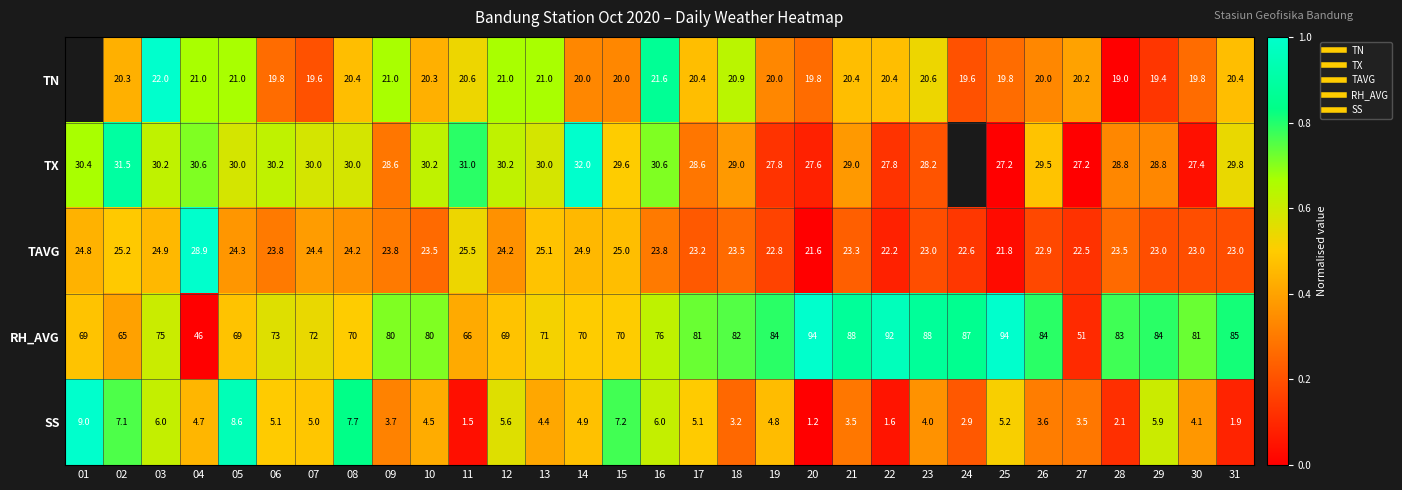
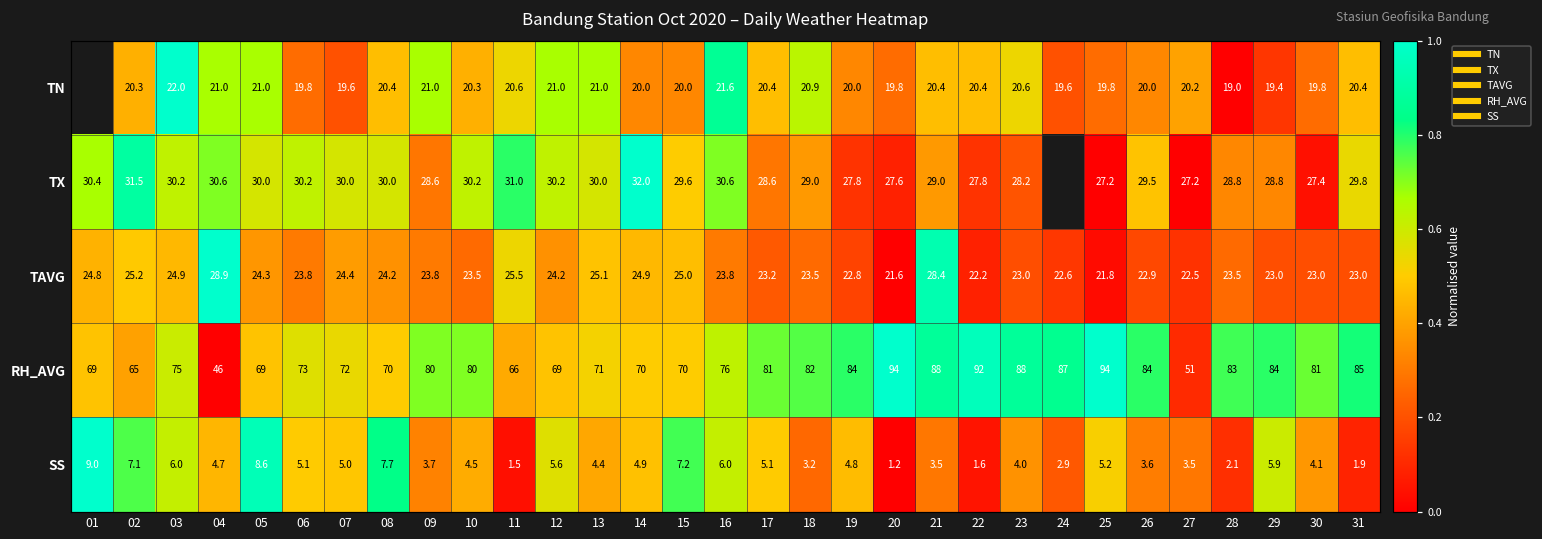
  {
    "TN": {
      "02": 20.3,
      "03": 22.0,
      "04": 21.0,
      "05": 21.0,
      "06": 19.8,
      "07": 19.6,
      "08": 20.4,
      "09": 21.0,
      "10": 20.3,
      "11": 20.6,
      "12": 21.0,
      "13": 21.0,
      "14": 20.0,
      "15": 20.0,
      "16": 21.6,
      "17": 20.4,
      "18": 20.9,
      "19": 20.0,
      "20": 19.8,
      "21": 20.4,
      "22": 20.4,
      "23": 20.6,
      "24": 19.6,
      "25": 19.8,
      "26": 20.0,
      "27": 20.2,
      "28": 19.0,
      "29": 19.4,
      "30": 19.8,
      "31": 20.4
    },
    "TX": {
      "01": 30.4,
      "02": 31.5,
      "03": 30.2,
      "04": 30.6,
      "05": 30.0,
      "06": 30.2,
      "07": 30.0,
      "08": 30.0,
      "09": 28.6,
      "10": 30.2,
      "11": 31.0,
      "12": 30.2,
      "13": 30.0,
      "14": 32.0,
      "15": 29.6,
      "16": 30.6,
      "17": 28.6,
      "18": 29.0,
      "19": 27.8,
      "20": 27.6,
      "21": 29.0,
      "22": 27.8,
      "23": 28.2,
      "25": 27.2,
      "26": 29.5,
      "27": 27.2,
      "28": 28.8,
      "29": 28.8,
      "30": 27.4,
      "31": 29.8
    },
    "TAVG": {
      "01": 24.8,
      "02": 25.2,
      "03": 24.9,
      "04": 28.9,
      "05": 24.3,
      "06": 23.8,
      "07": 24.4,
      "08": 24.2,
      "09": 23.8,
      "10": 23.5,
      "11": 25.5,
      "12": 24.2,
      "13": 25.1,
      "14": 24.9,
      "15": 25.0,
      "16": 23.8,
      "17": 23.2,
      "18": 23.5,
      "19": 22.8,
      "20": 21.6,
-     "21": 23.3,
+     "21": 28.4,
      "22": 22.2,
      "23": 23.0,
      "24": 22.6,
      "25": 21.8,
      "26": 22.9,
      "27": 22.5,
      "28": 23.5,
      "29": 23.0,
      "30": 23.0,
      "31": 23.0
    },
    "RH_AVG": {
      "01": 69,
      "02": 65,
      "03": 75,
      "04": 46,
      "05": 69,
      "06": 73,
      "07": 72,
      "08": 70,
      "09": 80,
      "10": 80,
      "11": 66,
      "12": 69,
      "13": 71,
      "14": 70,
      "15": 70,
      "16": 76,
      "17": 81,
      "18": 82,
      "19": 84,
      "20": 94,
      "21": 88,
      "22": 92,
      "23": 88,
      "24": 87,
      "25": 94,
      "26": 84,
      "27": 51,
      "28": 83,
      "29": 84,
      "30": 81,
      "31": 85
    },
    "SS": {
      "01": 9.0,
      "02": 7.1,
      "03": 6.0,
      "04": 4.7,
      "05": 8.6,
      "06": 5.1,
      "07": 5.0,
      "08": 7.7,
      "09": 3.7,
      "10": 4.5,
      "11": 1.5,
      "12": 5.6,
      "13": 4.4,
      "14": 4.9,
      "15": 7.2,
      "16": 6.0,
      "17": 5.1,
      "18": 3.2,
      "19": 4.8,
      "20": 1.2,
      "21": 3.5,
      "22": 1.6,
      "23": 4.0,
      "24": 2.9,
      "25": 5.2,
      "26": 3.6,
      "27": 3.5,
      "28": 2.1,
      "29": 5.9,
      "30": 4.1,
      "31": 1.9
    }
  }
